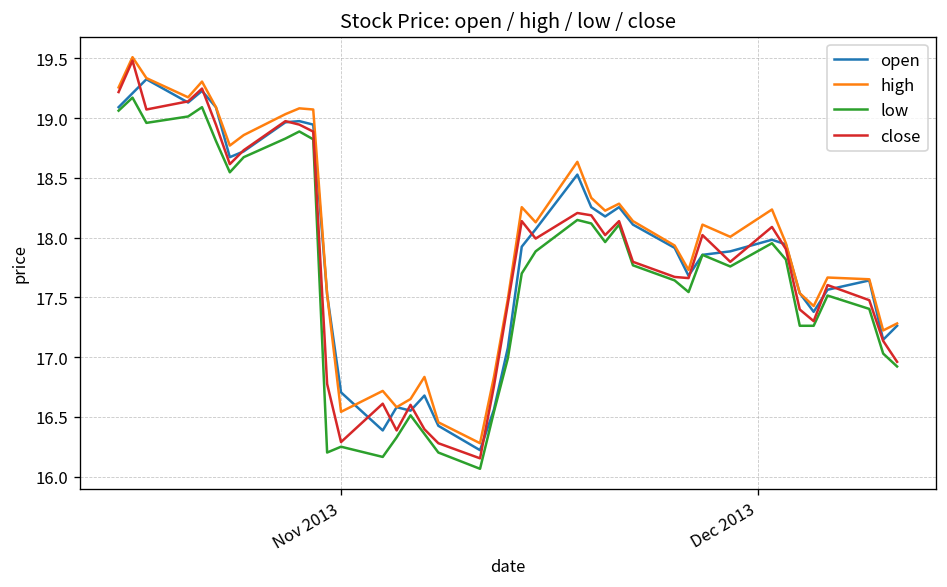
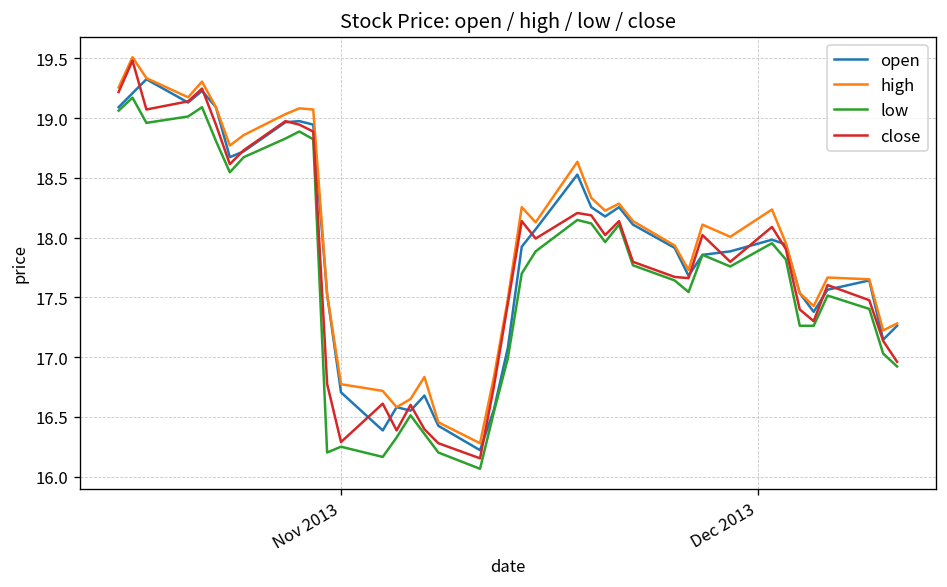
  {
    "open": {
      "Nov 2013": 16.7
    },
    "high": {
-     "Nov 2013": 16.5
+     "Nov 2013": 16.8
    },
    "low": {
      "Nov 2013": 16.3
    },
    "close": {
      "Nov 2013": 16.3
    }
  }
